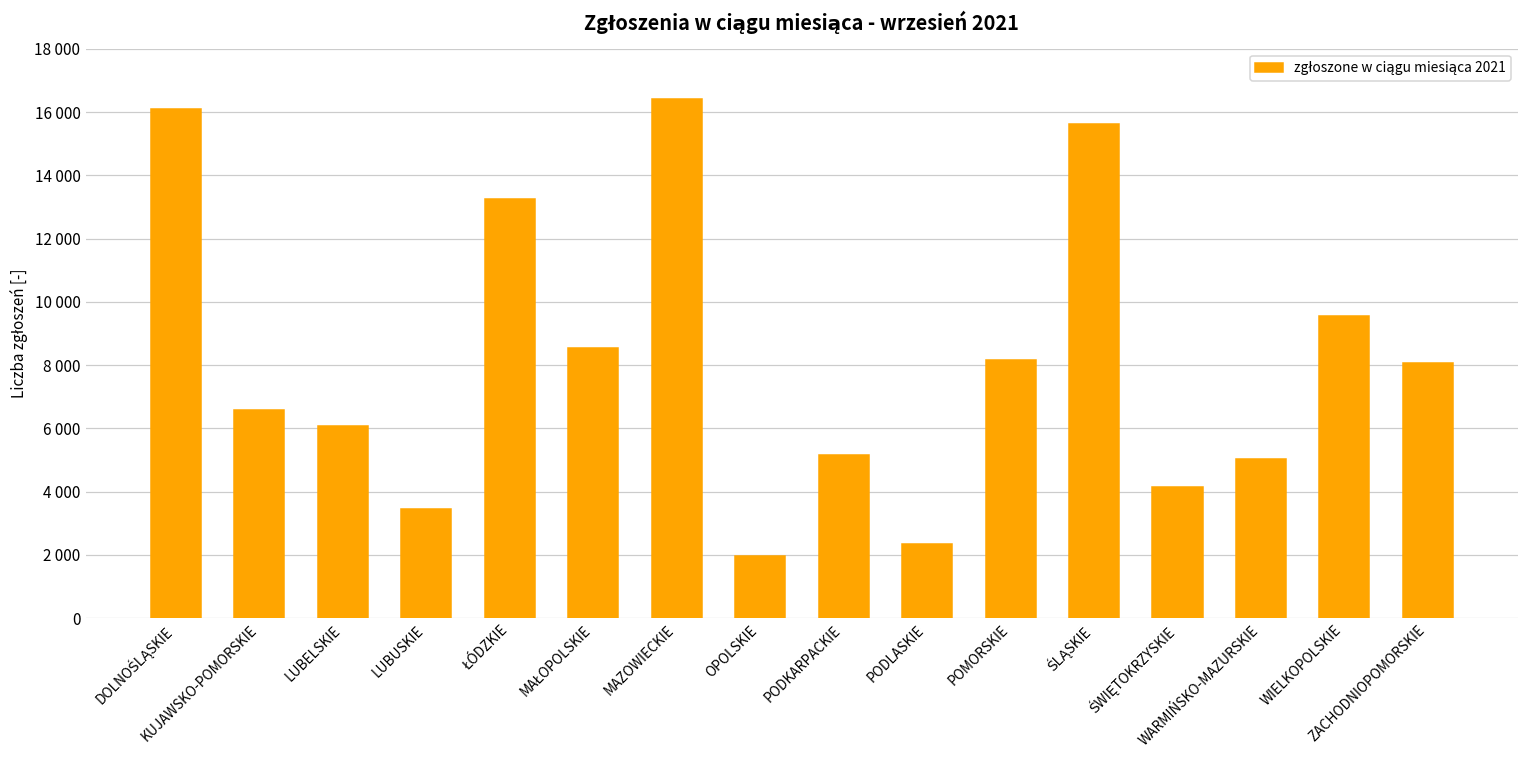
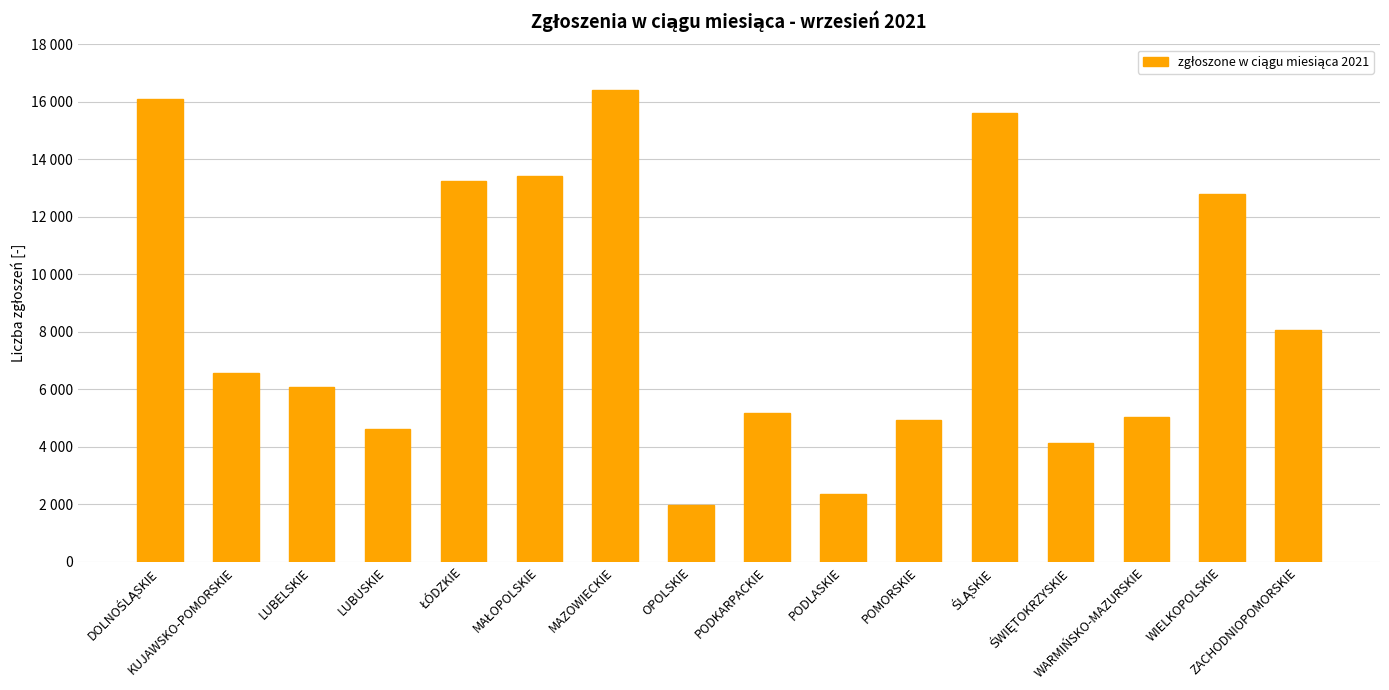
  {
    "DOLNOŚLĄSKIE": 16100,
    "KUJAWSKO-POMORSKIE": 6600,
    "LUBELSKIE": 6100,
-   "LUBUSKIE": 3500,
+   "LUBUSKIE": 4600,
    "ŁÓDZKIE": 13300,
-   "MAŁOPOLSKIE": 8500,
+   "MAŁOPOLSKIE": 13400,
    "MAZOWIECKIE": 16400,
    "OPOLSKIE": 2000,
    "PODKARPACKIE": 5200,
    "PODLASKIE": 2400,
-   "POMORSKIE": 8200,
+   "POMORSKIE": 4900,
    "ŚLĄSKIE": 15600,
    "ŚWIĘTOKRZYSKIE": 4100,
    "WARMIŃSKO-MAZURSKIE": 5000,
-   "WIELKOPOLSKIE": 9600,
+   "WIELKOPOLSKIE": 12800,
    "ZACHODNIOPOMORSKIE": 8100
  }
